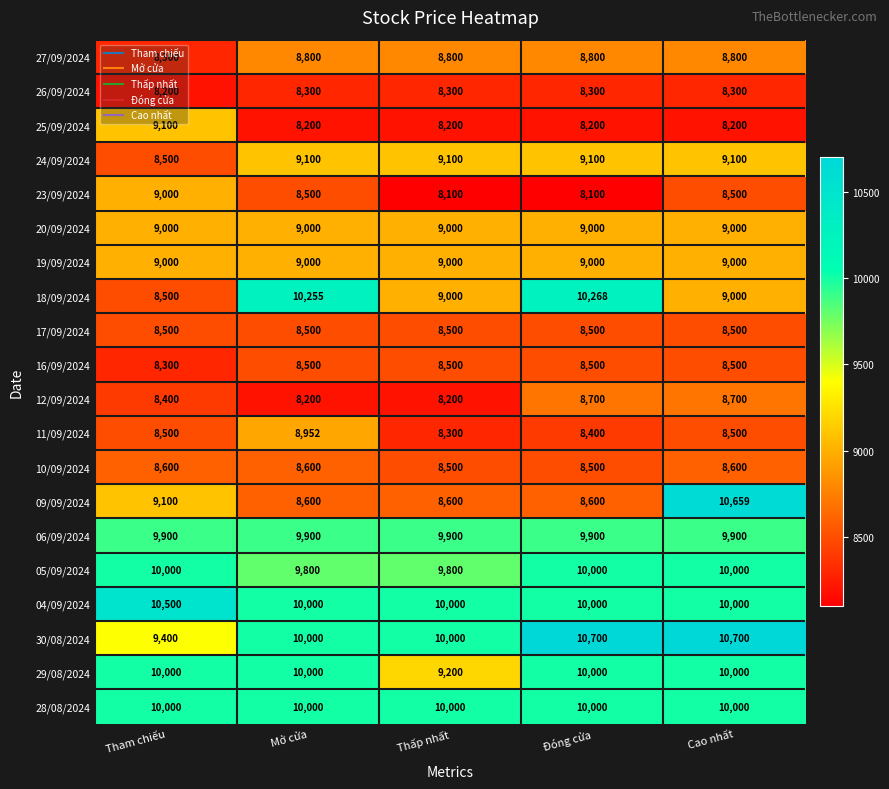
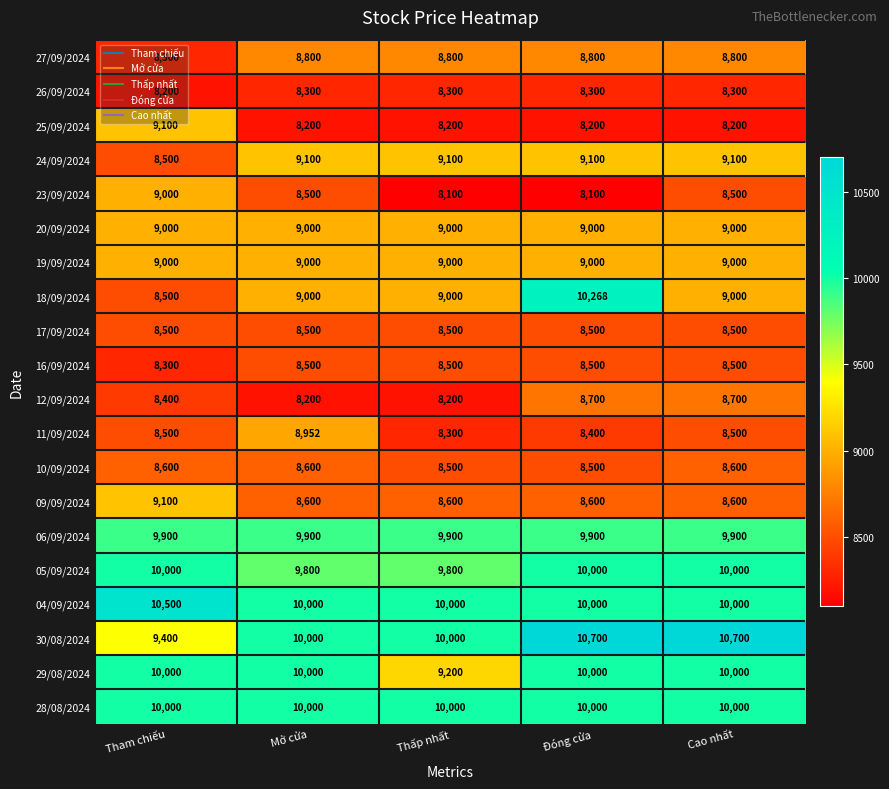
  {
    "27/09/2024": {
      "Mở cửa": "8,800",
      "Thấp nhất": "8,800",
      "Đóng cửa": "8,800",
      "Cao nhất": "8,800"
    },
    "26/09/2024": {
      "Mở cửa": "8,300",
      "Thấp nhất": "8,300",
      "Đóng cửa": "8,300",
      "Cao nhất": "8,300"
    },
    "25/09/2024": {
      "Mở cửa": "8,200",
      "Thấp nhất": "8,200",
      "Đóng cửa": "8,200",
      "Cao nhất": "8,200"
    },
    "24/09/2024": {
      "Tham chiếu": "8,500",
      "Mở cửa": "9,100",
      "Thấp nhất": "9,100",
      "Đóng cửa": "9,100",
      "Cao nhất": "9,100"
    },
    "23/09/2024": {
      "Tham chiếu": "9,000",
      "Mở cửa": "8,500",
      "Thấp nhất": "8,100",
      "Đóng cửa": "8,100",
      "Cao nhất": "8,500"
    },
    "20/09/2024": {
      "Tham chiếu": "9,000",
      "Mở cửa": "9,000",
      "Thấp nhất": "9,000",
      "Đóng cửa": "9,000",
      "Cao nhất": "9,000"
    },
    "19/09/2024": {
      "Tham chiếu": "9,000",
      "Mở cửa": "9,000",
      "Thấp nhất": "9,000",
      "Đóng cửa": "9,000",
      "Cao nhất": "9,000"
    },
    "18/09/2024": {
      "Tham chiếu": "8,500",
-     "Mở cửa": "10,255",
+     "Mở cửa": "9,000",
      "Thấp nhất": "9,000",
      "Đóng cửa": "10,268",
      "Cao nhất": "9,000"
    },
    "17/09/2024": {
      "Tham chiếu": "8,500",
      "Mở cửa": "8,500",
      "Thấp nhất": "8,500",
      "Đóng cửa": "8,500",
      "Cao nhất": "8,500"
    },
    "16/09/2024": {
      "Tham chiếu": "8,300",
      "Mở cửa": "8,500",
      "Thấp nhất": "8,500",
      "Đóng cửa": "8,500",
      "Cao nhất": "8,500"
    },
    "12/09/2024": {
      "Tham chiếu": "8,400",
      "Mở cửa": "8,200",
      "Thấp nhất": "8,200",
      "Đóng cửa": "8,700",
      "Cao nhất": "8,700"
    },
    "11/09/2024": {
      "Tham chiếu": "8,500",
      "Mở cửa": "8,952",
      "Thấp nhất": "8,300",
      "Đóng cửa": "8,400",
      "Cao nhất": "8,500"
    },
    "10/09/2024": {
      "Tham chiếu": "8,600",
      "Mở cửa": "8,600",
      "Thấp nhất": "8,500",
      "Đóng cửa": "8,500",
      "Cao nhất": "8,600"
    },
    "09/09/2024": {
      "Tham chiếu": "9,100",
      "Mở cửa": "8,600",
      "Thấp nhất": "8,600",
      "Đóng cửa": "8,600",
-     "Cao nhất": "10,659"
+     "Cao nhất": "8,600"
    },
    "06/09/2024": {
      "Tham chiếu": "9,900",
      "Mở cửa": "9,900",
      "Thấp nhất": "9,900",
      "Đóng cửa": "9,900",
      "Cao nhất": "9,900"
    },
    "05/09/2024": {
      "Tham chiếu": "10,000",
      "Mở cửa": "9,800",
      "Thấp nhất": "9,800",
      "Đóng cửa": "10,000",
      "Cao nhất": "10,000"
    },
    "04/09/2024": {
      "Tham chiếu": "10,500",
      "Mở cửa": "10,000",
      "Thấp nhất": "10,000",
      "Đóng cửa": "10,000",
      "Cao nhất": "10,000"
    },
    "30/08/2024": {
      "Tham chiếu": "9,400",
      "Mở cửa": "10,000",
      "Thấp nhất": "10,000",
      "Đóng cửa": "10,700",
      "Cao nhất": "10,700"
    },
    "29/08/2024": {
      "Tham chiếu": "10,000",
      "Mở cửa": "10,000",
      "Thấp nhất": "9,200",
      "Đóng cửa": "10,000",
      "Cao nhất": "10,000"
    },
    "28/08/2024": {
      "Tham chiếu": "10,000",
      "Mở cửa": "10,000",
      "Thấp nhất": "10,000",
      "Đóng cửa": "10,000",
      "Cao nhất": "10,000"
    }
  }
